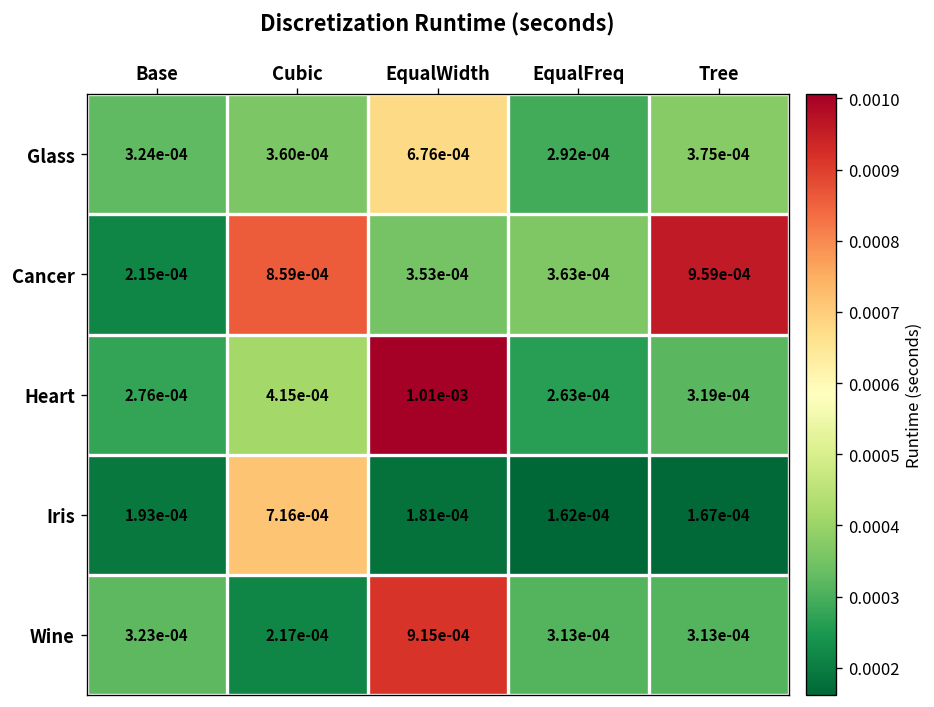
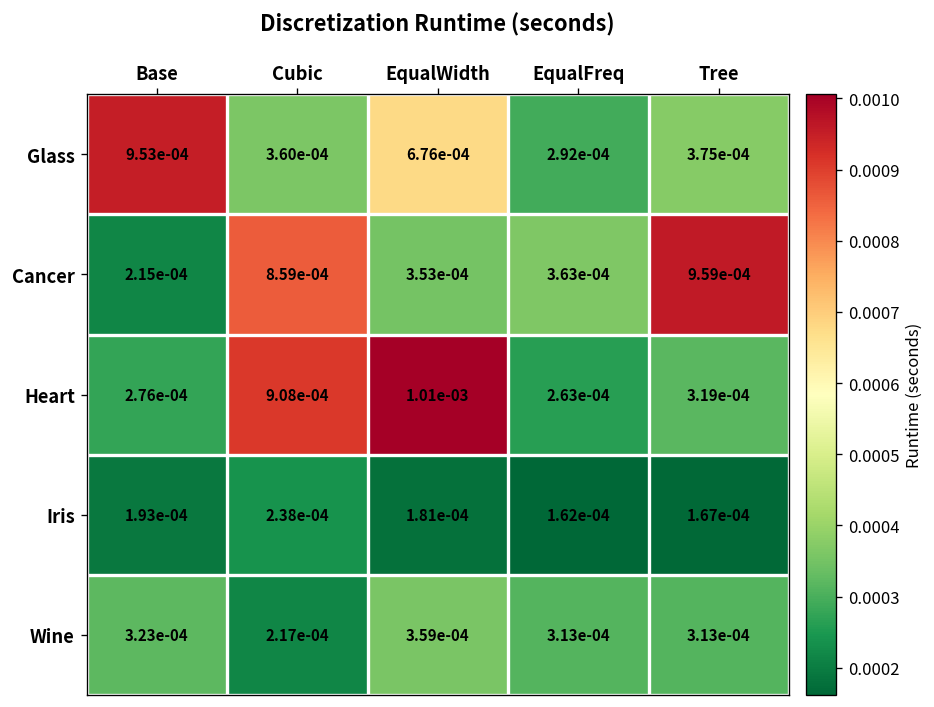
  {
    "Glass": {
-     "Base": "3.24e-04",
+     "Base": "9.53e-04",
      "Cubic": "3.60e-04",
      "EqualWidth": "6.76e-04",
      "EqualFreq": "2.92e-04",
      "Tree": "3.75e-04"
    },
    "Cancer": {
      "Base": "2.15e-04",
      "Cubic": "8.59e-04",
      "EqualWidth": "3.53e-04",
      "EqualFreq": "3.63e-04",
      "Tree": "9.59e-04"
    },
    "Heart": {
      "Base": "2.76e-04",
-     "Cubic": "4.15e-04",
+     "Cubic": "9.08e-04",
      "EqualWidth": "1.01e-03",
      "EqualFreq": "2.63e-04",
      "Tree": "3.19e-04"
    },
    "Iris": {
      "Base": "1.93e-04",
-     "Cubic": "7.16e-04",
+     "Cubic": "2.38e-04",
      "EqualWidth": "1.81e-04",
      "EqualFreq": "1.62e-04",
      "Tree": "1.67e-04"
    },
    "Wine": {
      "Base": "3.23e-04",
      "Cubic": "2.17e-04",
-     "EqualWidth": "9.15e-04",
+     "EqualWidth": "3.59e-04",
      "EqualFreq": "3.13e-04",
      "Tree": "3.13e-04"
    }
  }
